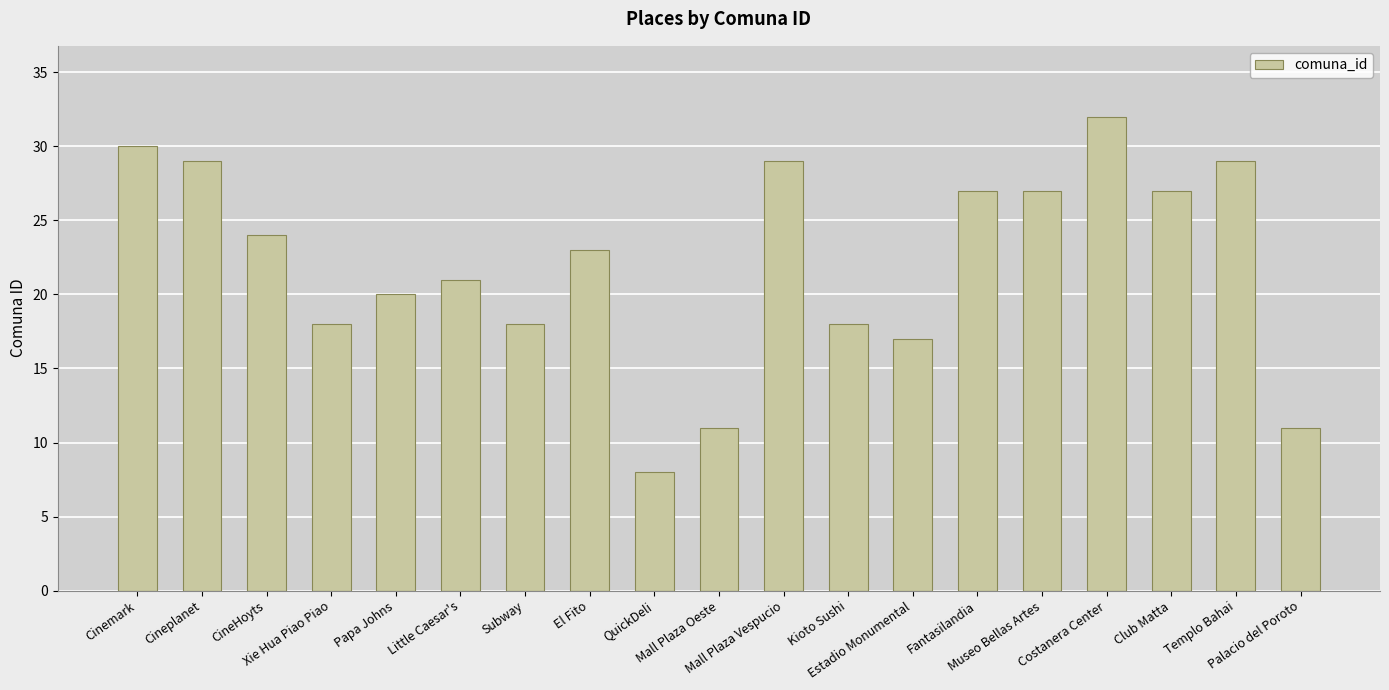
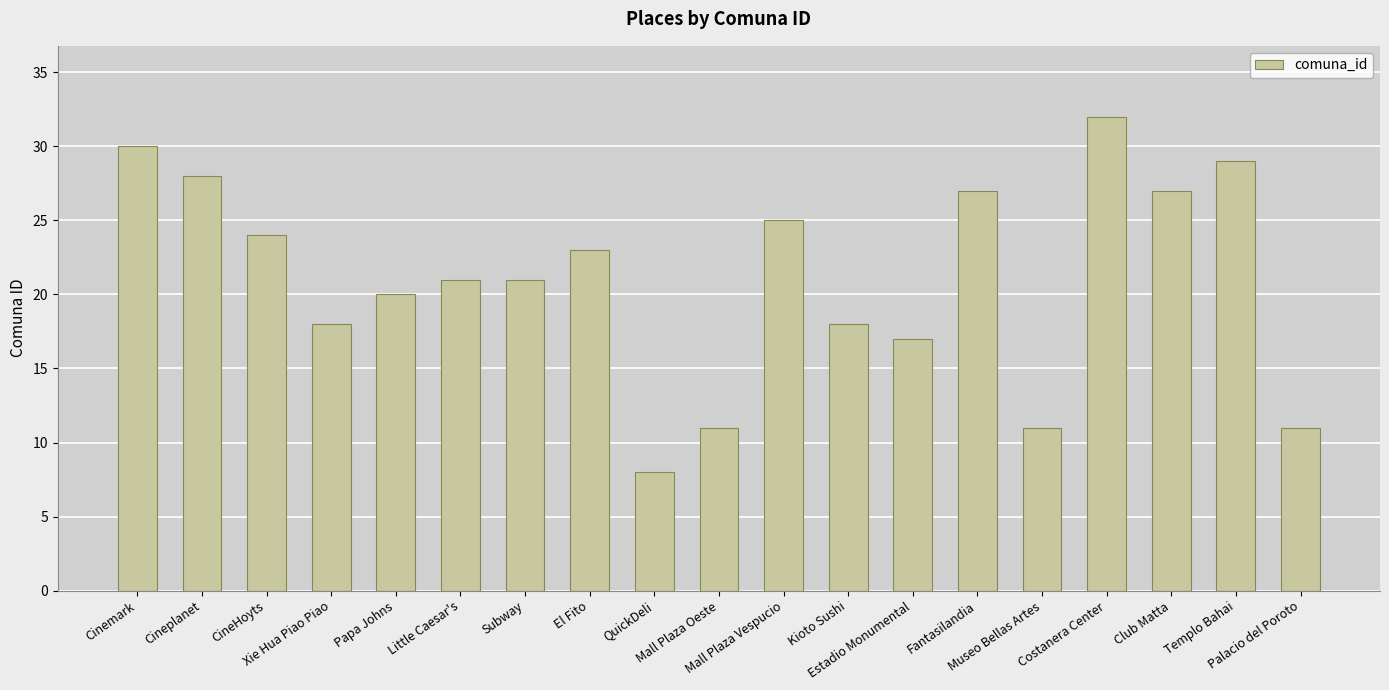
  {
    "Cinemark": 30,
-   "Cineplanet": 29,
+   "Cineplanet": 28,
    "CineHoyts": 24,
    "Xie Hua Piao Piao": 18,
    "Papa Johns": 20,
    "Little Caesar's": 21,
-   "Subway": 18,
+   "Subway": 21,
    "El Fito": 23,
    "QuickDeli": 8,
    "Mall Plaza Oeste": 11,
-   "Mall Plaza Vespucio": 29,
+   "Mall Plaza Vespucio": 25,
    "Kioto Sushi": 18,
    "Estadio Monumental": 17,
    "Fantasilandia": 27,
-   "Museo Bellas Artes": 27,
+   "Museo Bellas Artes": 11,
    "Costanera Center": 32,
    "Club Matta": 27,
    "Templo Bahai": 29,
    "Palacio del Poroto": 11
  }
